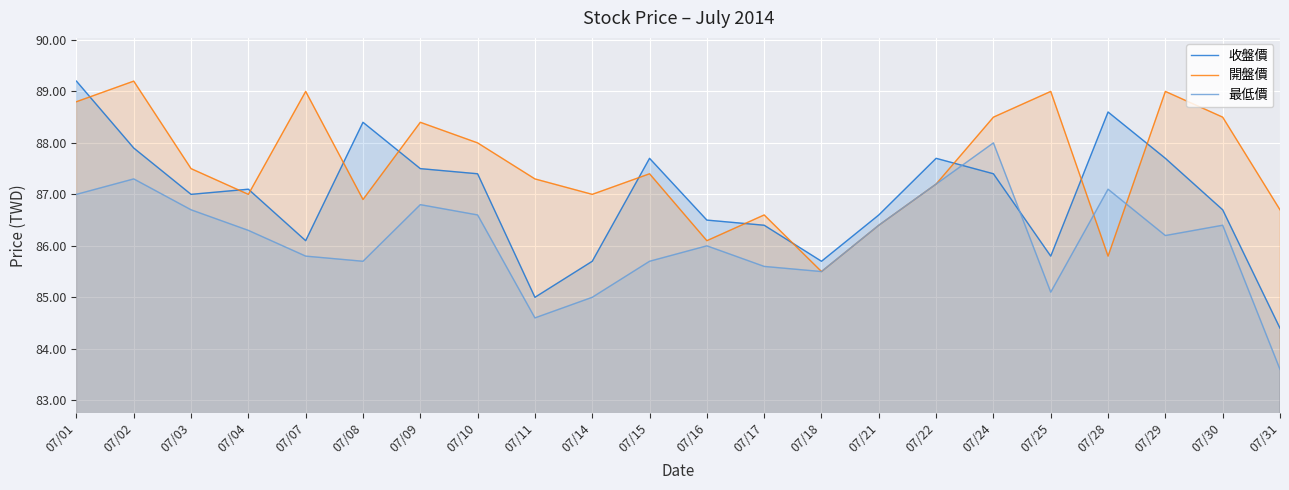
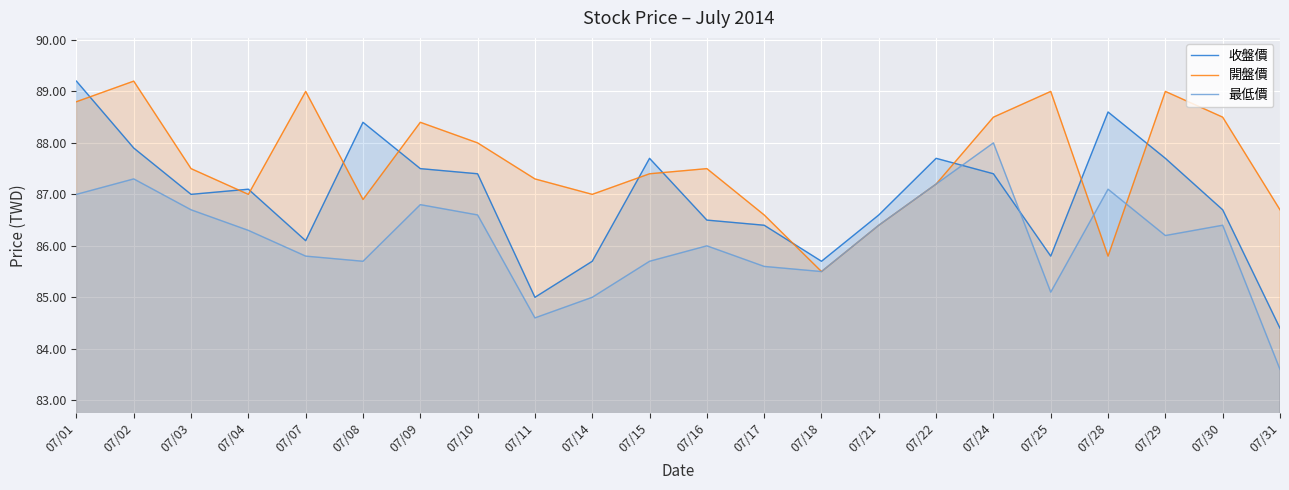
  {
    "收盤價": {
      "07/01": 89.2,
      "07/02": 87.9,
      "07/03": 87.0,
      "07/04": 87.1,
      "07/07": 86.1,
      "07/08": 88.4,
      "07/09": 87.5,
      "07/10": 87.4,
      "07/11": 85.0,
      "07/14": 85.7,
      "07/15": 87.7,
      "07/16": 86.5,
      "07/17": 86.4,
      "07/18": 85.7,
      "07/21": 86.6,
      "07/22": 87.7,
      "07/24": 87.4,
      "07/25": 85.8,
      "07/28": 88.6,
      "07/29": 87.7,
      "07/30": 86.7,
      "07/31": 84.4
    },
    "開盤價": {
      "07/01": 88.8,
      "07/02": 89.2,
      "07/03": 87.5,
      "07/04": 87.0,
      "07/07": 89.0,
      "07/08": 86.9,
      "07/09": 88.4,
      "07/10": 88.0,
      "07/11": 87.3,
      "07/14": 87.0,
      "07/15": 87.4,
-     "07/16": 86.1,
+     "07/16": 87.5,
      "07/17": 86.6,
      "07/24": 88.5,
      "07/25": 89.0,
      "07/28": 85.8,
      "07/29": 89.0,
      "07/30": 88.5,
      "07/31": 86.7
    },
    "最低價": {
      "07/01": 87.0,
      "07/02": 87.3,
      "07/03": 86.7,
      "07/04": 86.3,
      "07/07": 85.8,
      "07/08": 85.7,
      "07/09": 86.8,
      "07/10": 86.6,
      "07/11": 84.6,
      "07/14": 85.0,
      "07/15": 85.7,
      "07/16": 86.0,
      "07/17": 85.6,
      "07/24": 88.0,
      "07/25": 85.1,
      "07/28": 87.1,
      "07/29": 86.2,
      "07/30": 86.4,
      "07/31": 83.6
    }
  }
